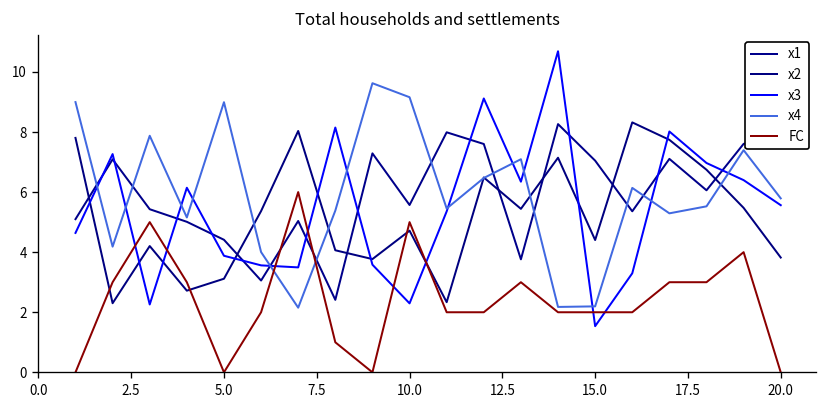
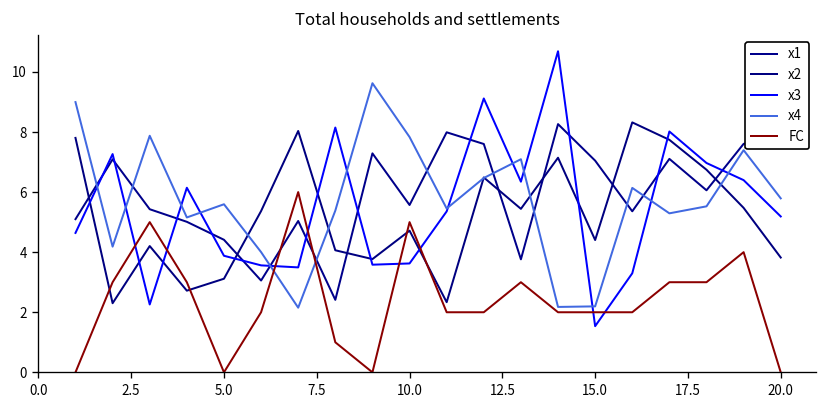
  {
    "x3": {
      "5.0": 3.9,
-     "10.0": 2.3,
+     "10.0": 3.6,
      "15.0": 1.5,
-     "20.0": 5.6
+     "20.0": 5.2
    },
    "x4": {
-     "5.0": 9.0,
-     "10.0": 9.2,
+     "5.0": 5.6,
+     "10.0": 7.8,
      "15.0": 2.2,
      "20.0": 5.8
    },
    "FC": {
      "5.0": 0.0,
      "10.0": 5.0,
      "15.0": 2.0,
      "20.0": 0.0
    }
  }
